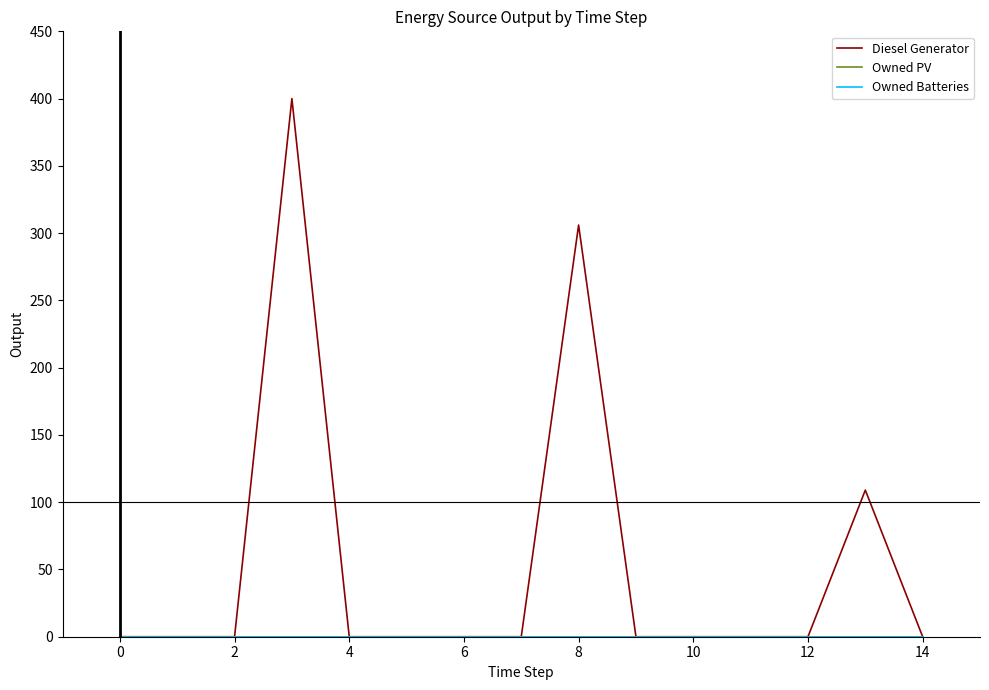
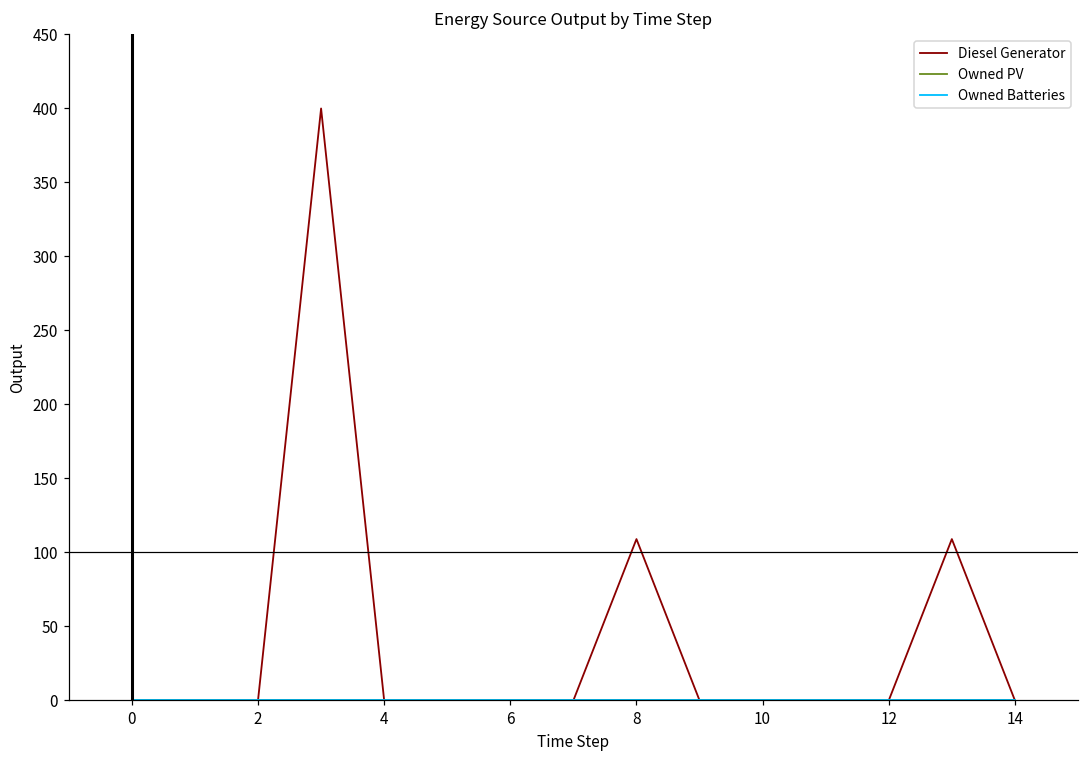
  {
    "Diesel Generator": {
-     "8": 306
+     "8": 109
    },
    "Owned Batteries": {
      "8": 0
    }
  }
